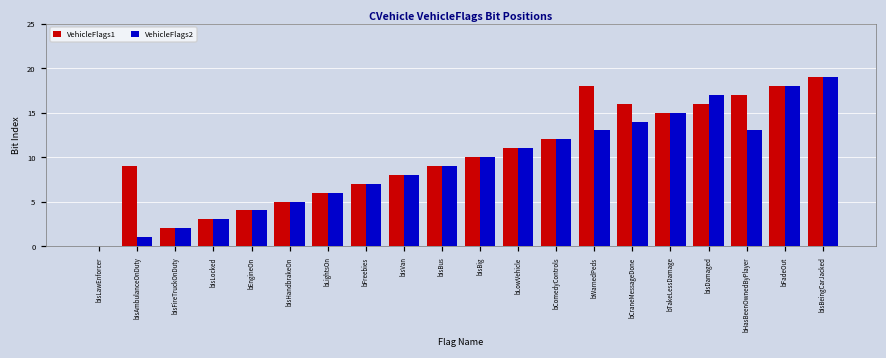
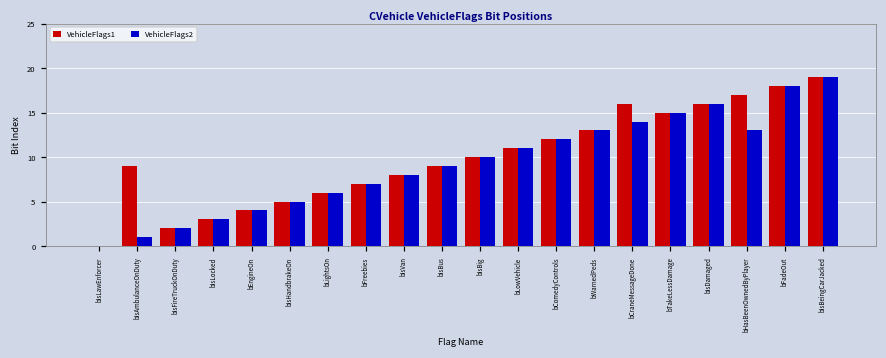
  {
    "VehicleFlags1": {
      "bIsLawEnforcer": 0,
      "bIsAmbulanceOnDuty": 9,
      "bIsFireTruckOnDuty": 2,
      "bIsLocked": 3,
      "bEngineOn": 4,
      "bIsHandbrakeOn": 5,
      "bLightsOn": 6,
      "bFreebies": 7,
      "bIsVan": 8,
      "bIsBus": 9,
      "bIsBig": 10,
      "bLowVehicle": 11,
      "bComedyControls": 12,
-     "bWarnedPeds": 18,
+     "bWarnedPeds": 13,
      "bCraneMessageDone": 16,
      "bTakeLessDamage": 15,
      "bIsDamaged": 16,
      "bHasBeenOwnedByPlayer": 17,
      "bFadeOut": 18,
      "bIsBeingCarJacked": 19
    },
    "VehicleFlags2": {
      "bIsLawEnforcer": 0,
      "bIsAmbulanceOnDuty": 1,
      "bIsFireTruckOnDuty": 2,
      "bIsLocked": 3,
      "bEngineOn": 4,
      "bIsHandbrakeOn": 5,
      "bLightsOn": 6,
      "bFreebies": 7,
      "bIsVan": 8,
      "bIsBus": 9,
      "bIsBig": 10,
      "bLowVehicle": 11,
      "bComedyControls": 12,
      "bWarnedPeds": 13,
      "bCraneMessageDone": 14,
      "bTakeLessDamage": 15,
-     "bIsDamaged": 17,
+     "bIsDamaged": 16,
      "bHasBeenOwnedByPlayer": 13,
      "bFadeOut": 18,
      "bIsBeingCarJacked": 19
    }
  }
